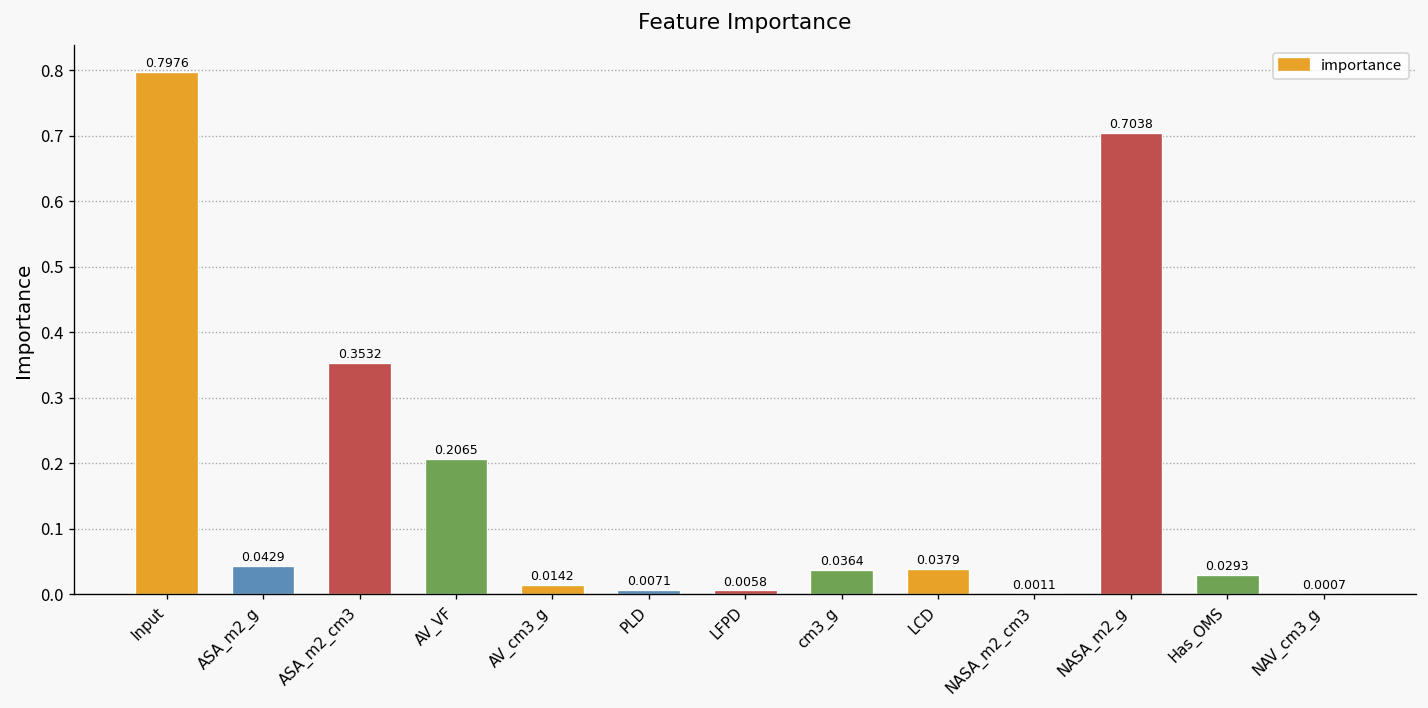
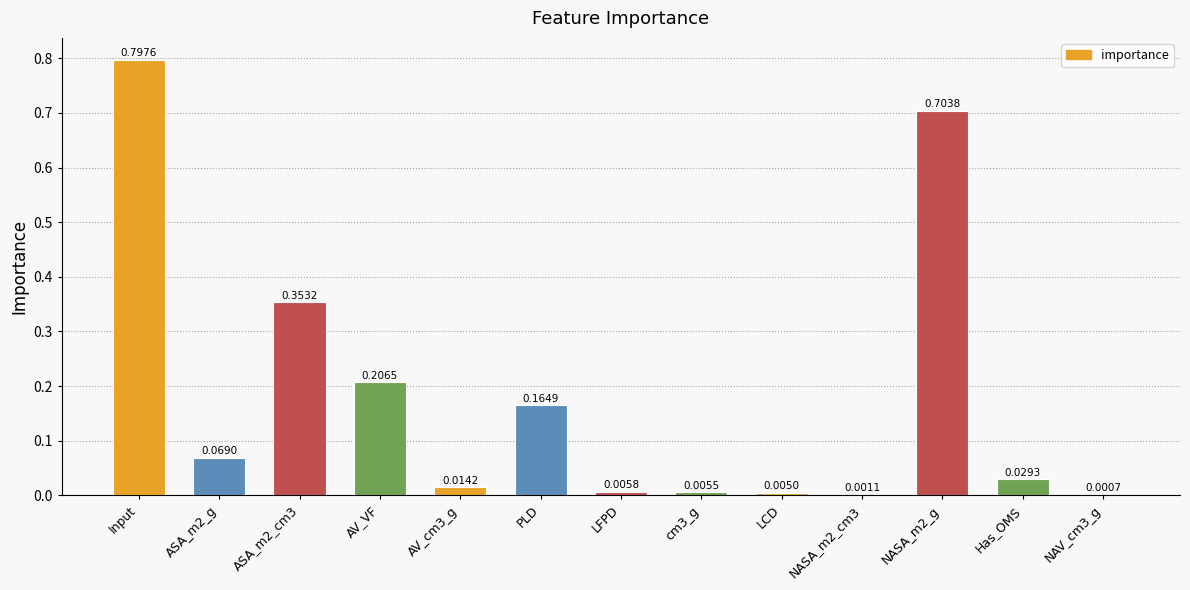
  {
    "Input": 0.7976,
-   "ASA_m2_g": 0.0429,
+   "ASA_m2_g": 0.0690,
    "ASA_m2_cm3": 0.3532,
    "AV_VF": 0.2065,
    "AV_cm3_g": 0.0142,
-   "PLD": 0.0071,
+   "PLD": 0.1649,
    "LFPD": 0.0058,
-   "cm3_g": 0.0364,
-   "LCD": 0.0379,
+   "cm3_g": 0.0055,
+   "LCD": 0.0050,
    "NASA_m2_cm3": 0.0011,
    "NASA_m2_g": 0.7038,
    "Has_OMS": 0.0293,
    "NAV_cm3_g": 0.0007
  }
